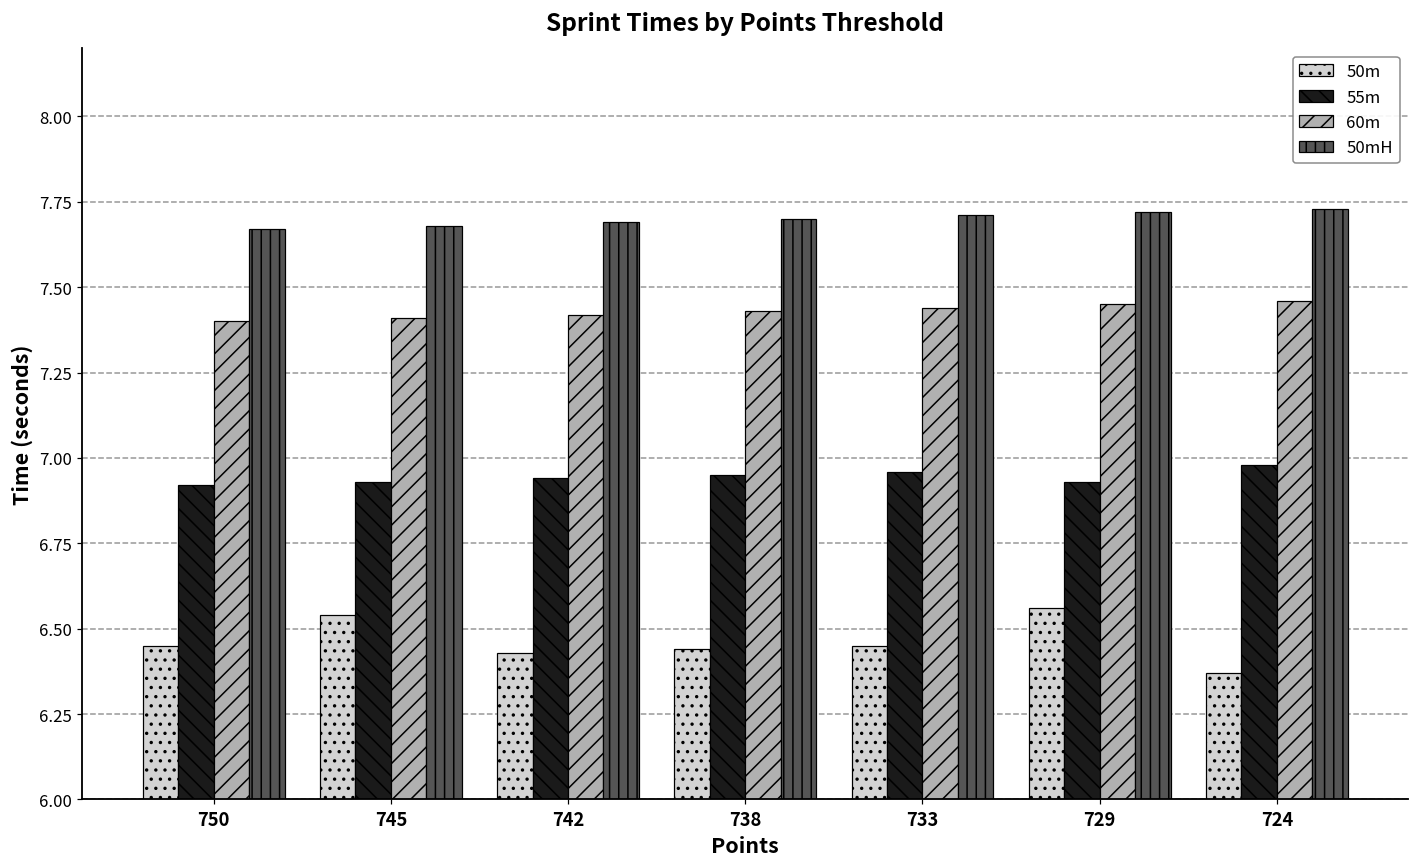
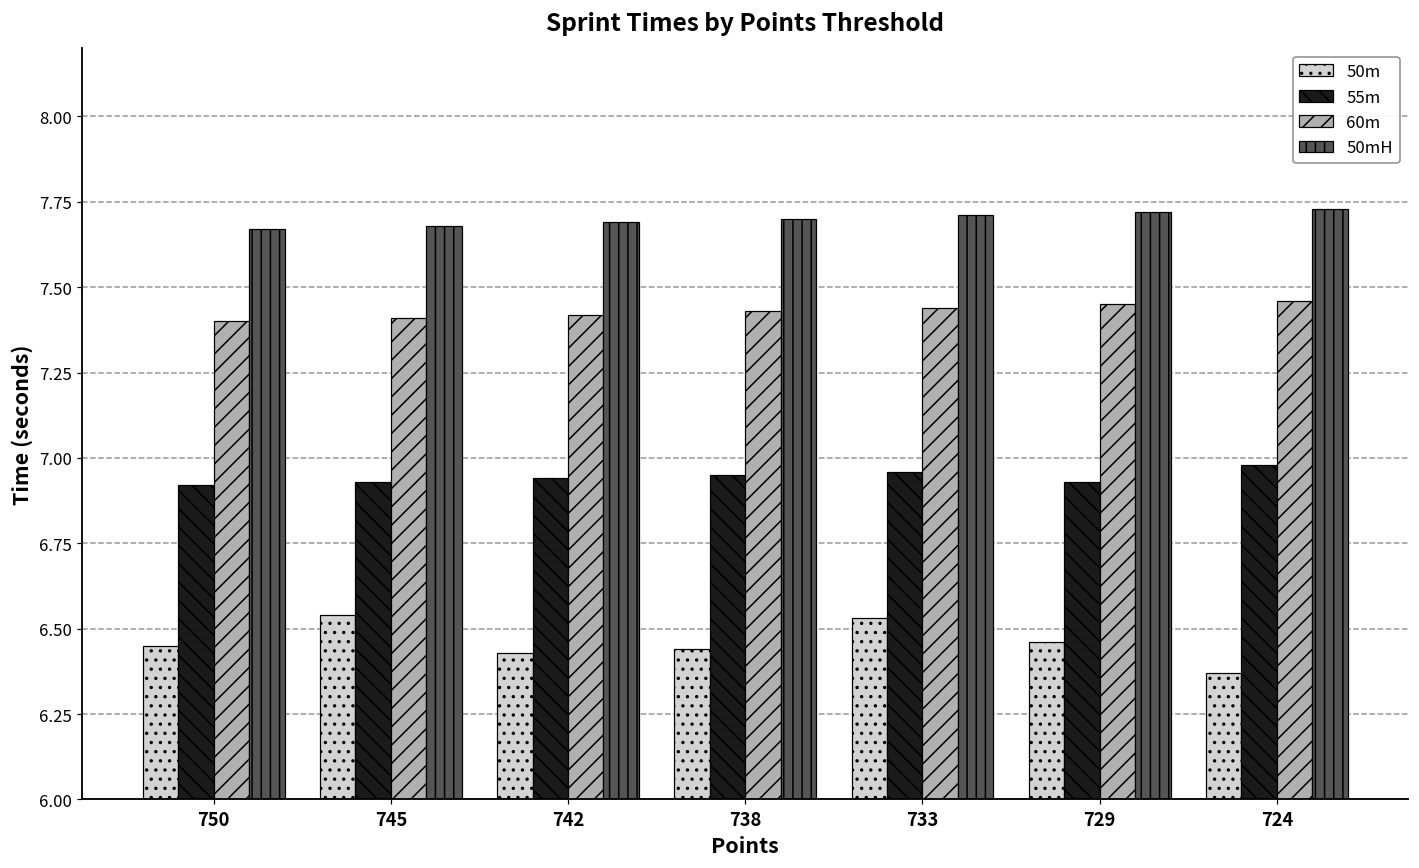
  {
    "50m": {
      "750": 6.45,
      "745": 6.54,
      "742": 6.43,
      "738": 6.44,
-     "733": 6.45,
-     "729": 6.56,
+     "733": 6.53,
+     "729": 6.46,
      "724": 6.37
    },
    "55m": {
      "750": 6.92,
      "745": 6.93,
      "742": 6.94,
      "738": 6.95,
      "733": 6.96,
      "729": 6.93,
      "724": 6.98
    },
    "60m": {
      "750": 7.40,
      "745": 7.41,
      "742": 7.42,
      "738": 7.43,
      "733": 7.44,
      "729": 7.45,
      "724": 7.46
    },
    "50mH": {
      "750": 7.67,
      "745": 7.68,
      "742": 7.69,
      "738": 7.70,
      "733": 7.71,
      "729": 7.72,
      "724": 7.73
    }
  }
